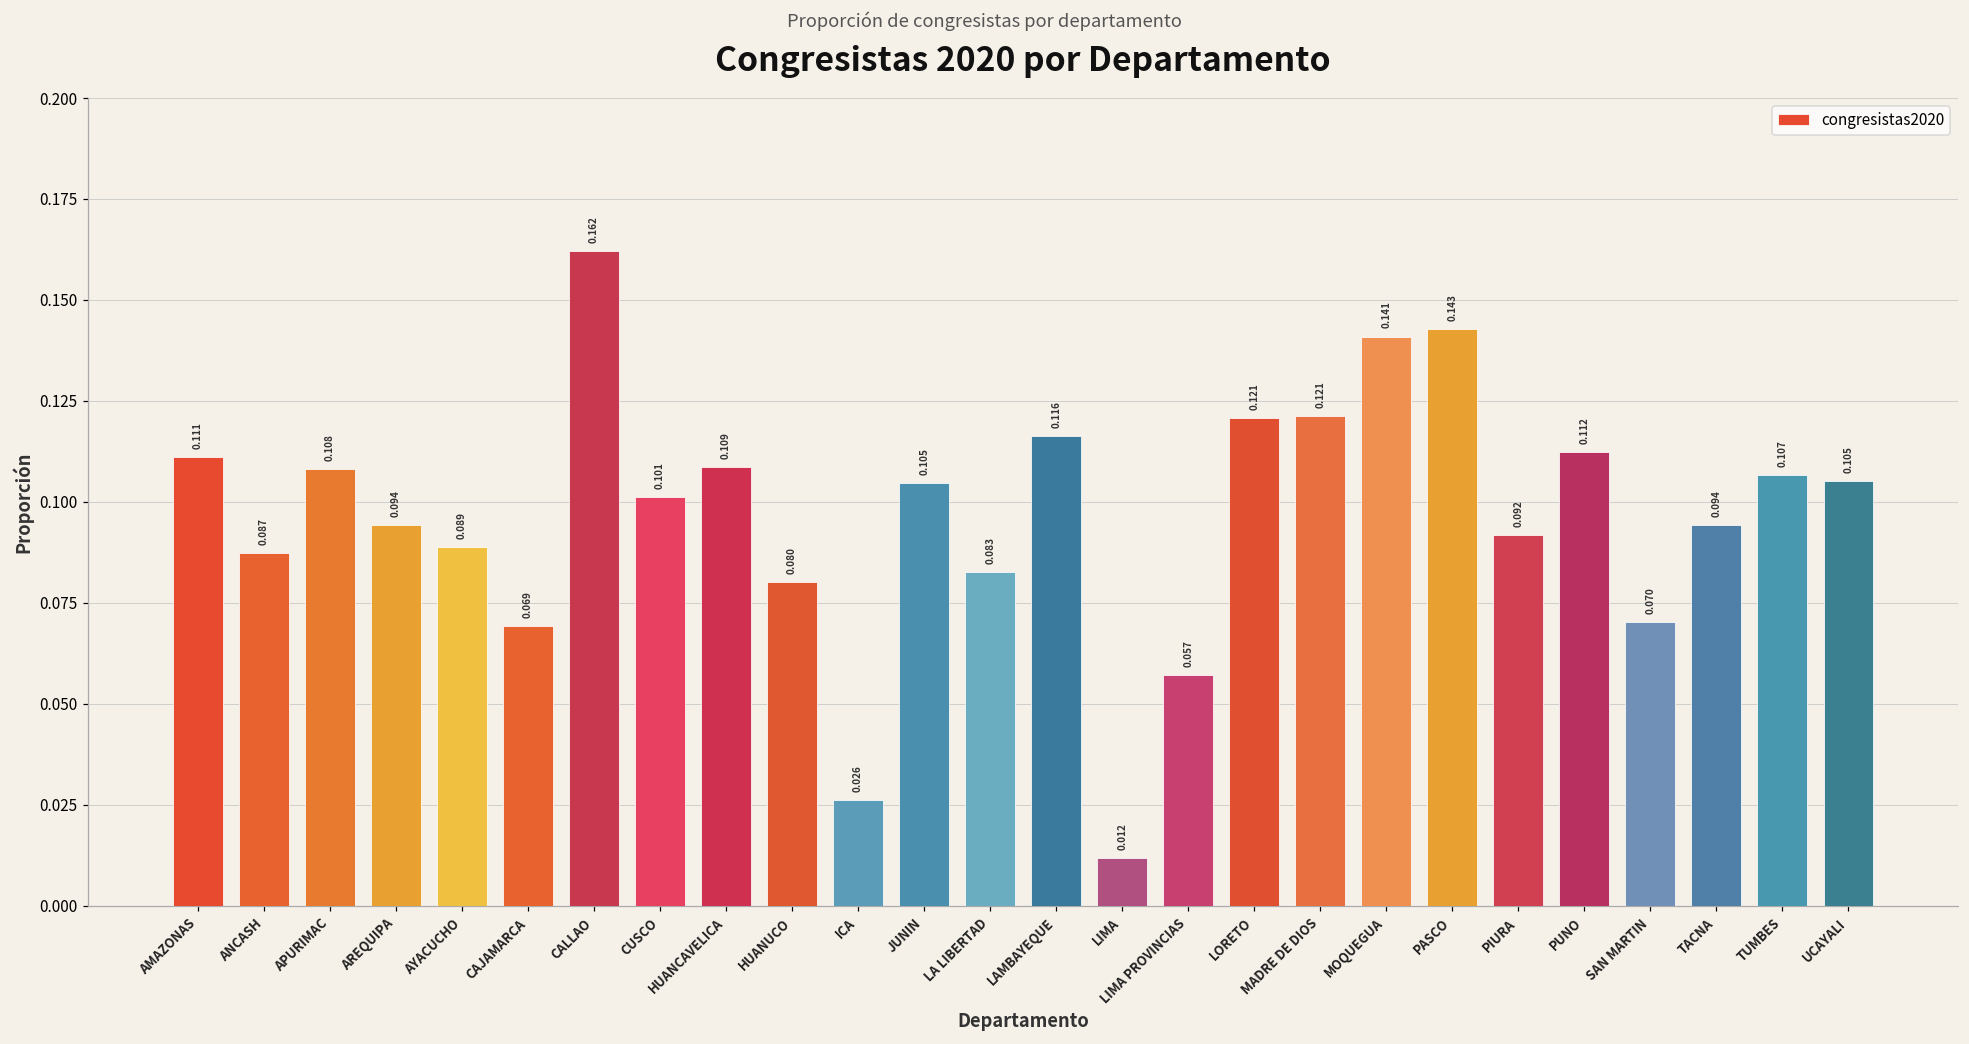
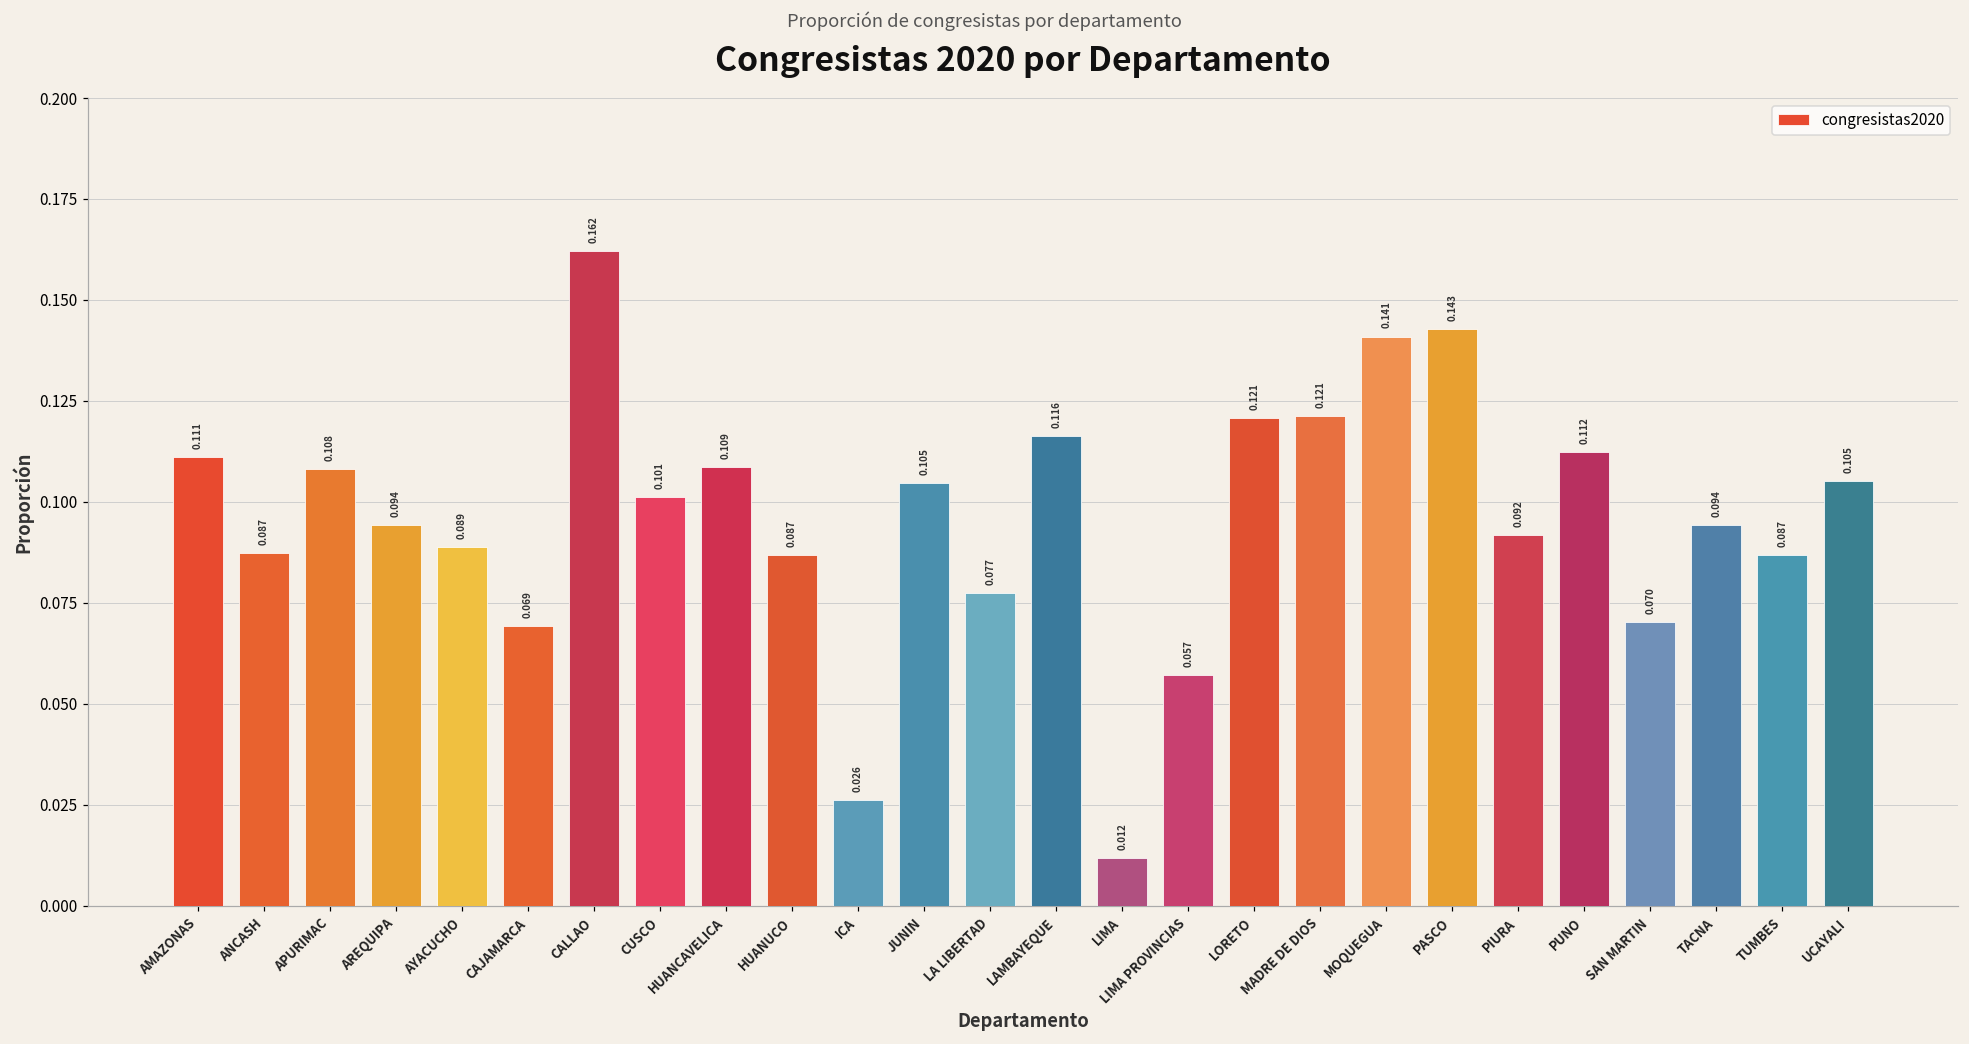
  {
    "AMAZONAS": 0.111,
    "ANCASH": 0.087,
    "APURIMAC": 0.108,
    "AREQUIPA": 0.094,
    "AYACUCHO": 0.089,
    "CAJAMARCA": 0.069,
    "CALLAO": 0.162,
    "CUSCO": 0.101,
    "HUANCAVELICA": 0.109,
-   "HUANUCO": 0.080,
+   "HUANUCO": 0.087,
    "ICA": 0.026,
    "JUNIN": 0.105,
-   "LA LIBERTAD": 0.083,
+   "LA LIBERTAD": 0.077,
    "LAMBAYEQUE": 0.116,
    "LIMA": 0.012,
    "LIMA PROVINCIAS": 0.057,
    "LORETO": 0.121,
    "MADRE DE DIOS": 0.121,
    "MOQUEGUA": 0.141,
    "PASCO": 0.143,
    "PIURA": 0.092,
    "PUNO": 0.112,
    "SAN MARTIN": 0.070,
    "TACNA": 0.094,
-   "TUMBES": 0.107,
+   "TUMBES": 0.087,
    "UCAYALI": 0.105
  }
